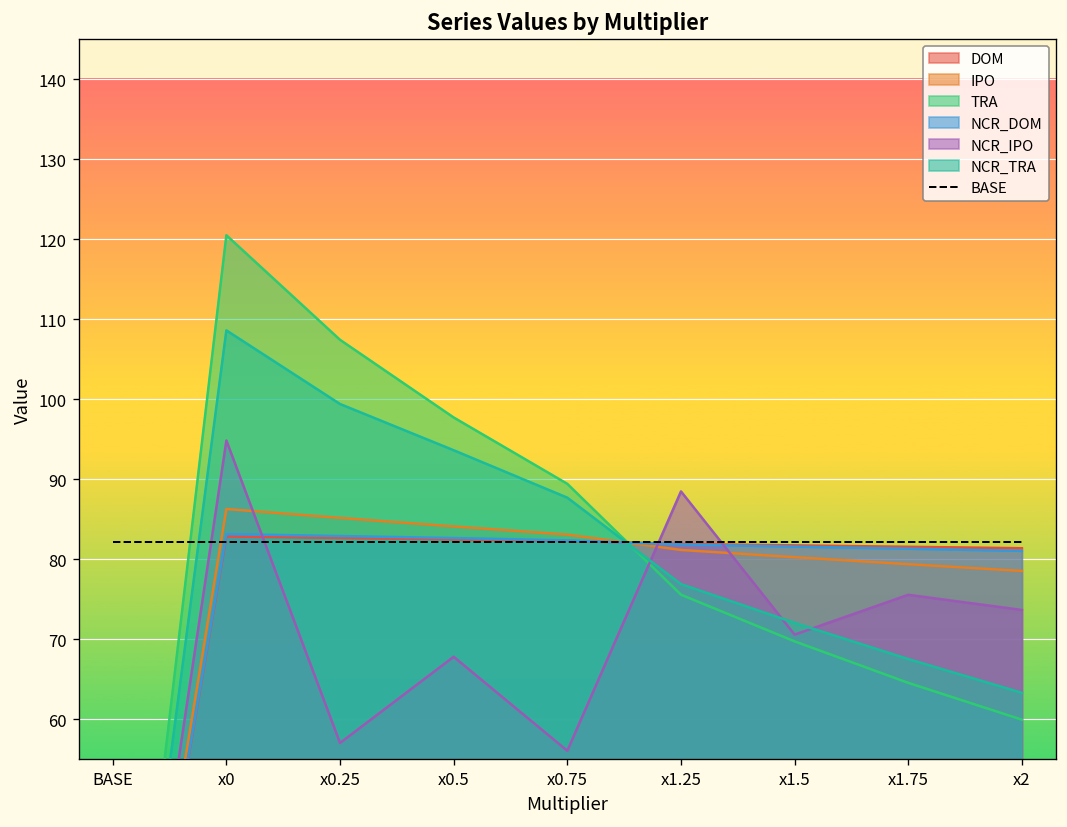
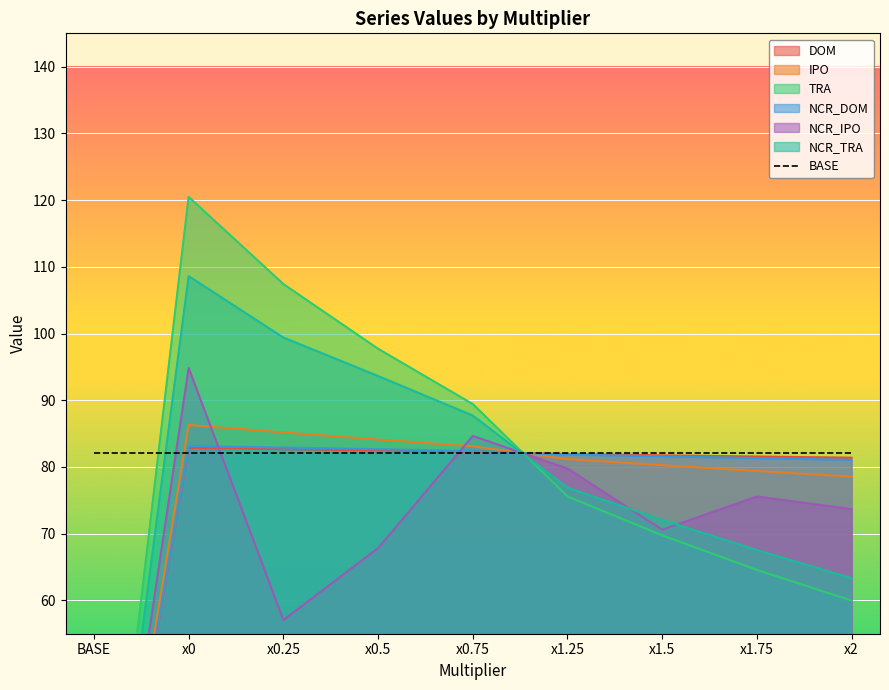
  {
    "NCR_IPO": {
      "x0": 95,
      "x0.25": 57,
      "x0.5": 68,
-     "x0.75": 56,
-     "x1.25": 88,
+     "x0.75": 85,
+     "x1.25": 80,
      "x1.5": 71,
      "x1.75": 76,
      "x2": 74
    },
    "BASE": {
      "BASE": 82,
      "x0": 82,
      "x0.25": 82,
      "x1.75": 82,
      "x2": 82
    }
  }
